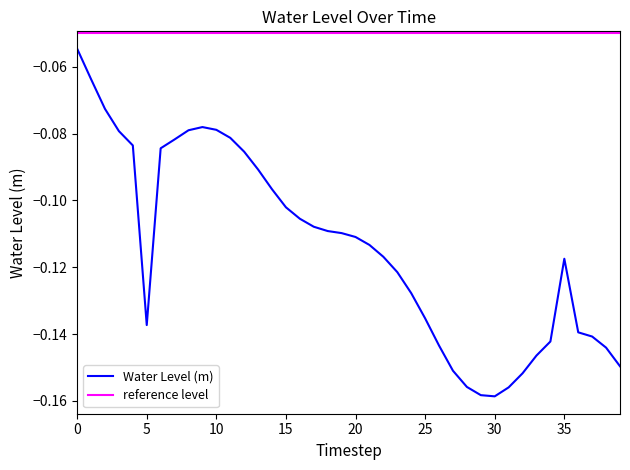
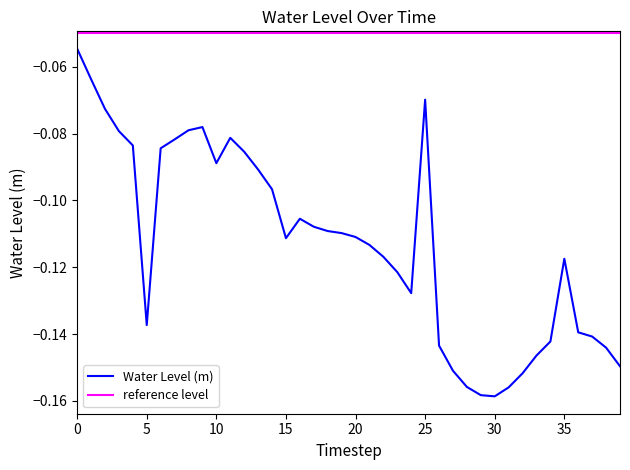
  {
    "0": -0.055,
    "5": -0.137,
-   "10": -0.079,
-   "15": -0.102,
+   "10": -0.089,
+   "15": -0.111,
    "20": -0.111,
-   "25": -0.135,
+   "25": -0.070,
    "30": -0.159,
    "35": -0.117
  }
